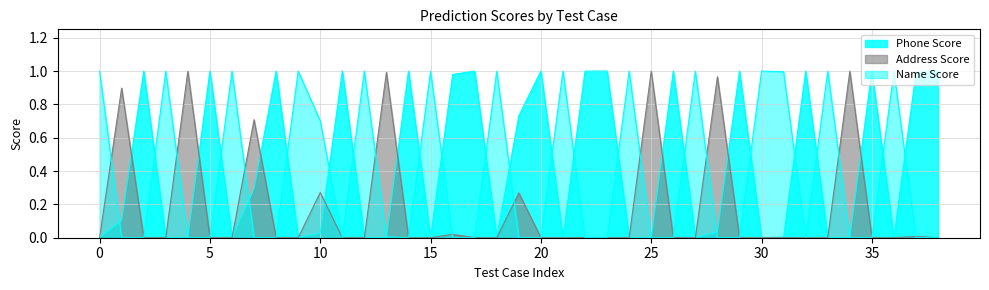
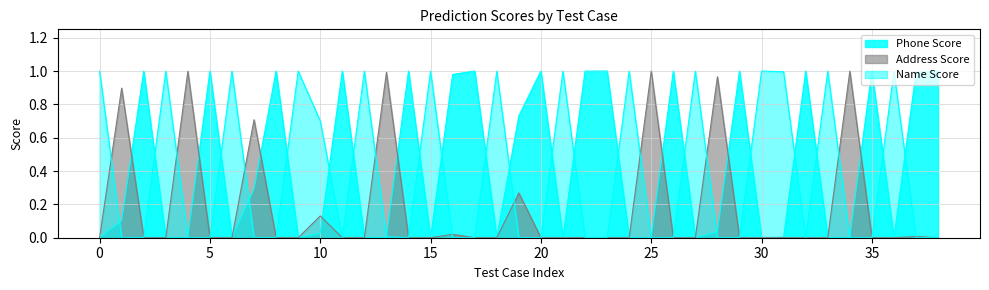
  {
    "Address Score": {
-     "10": 0.27,
+     "10": 0.13,
      "25": 1.00
    }
  }
